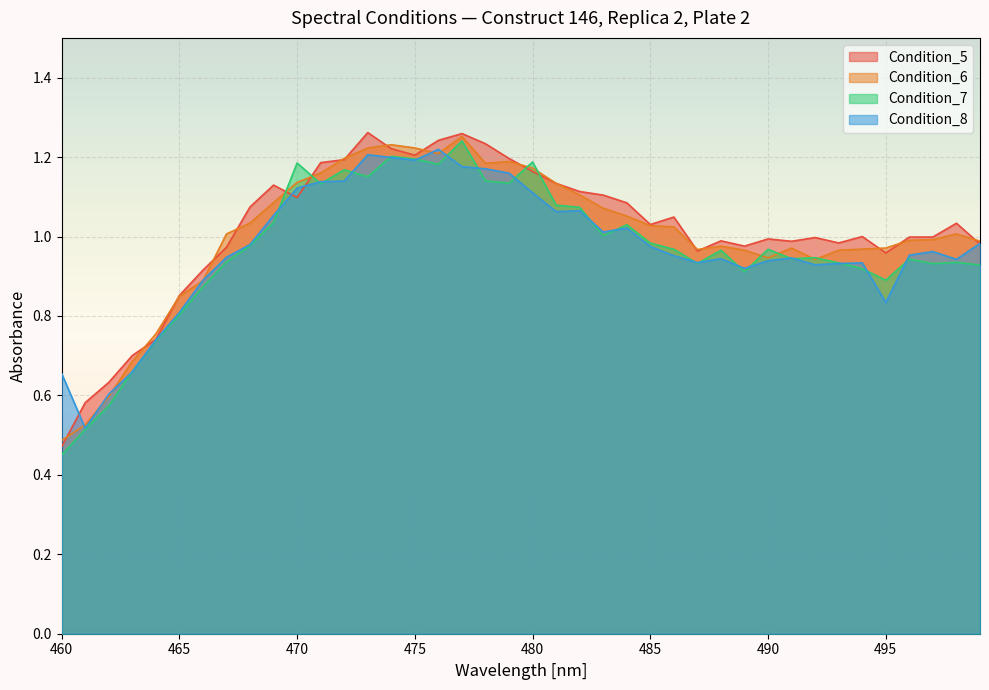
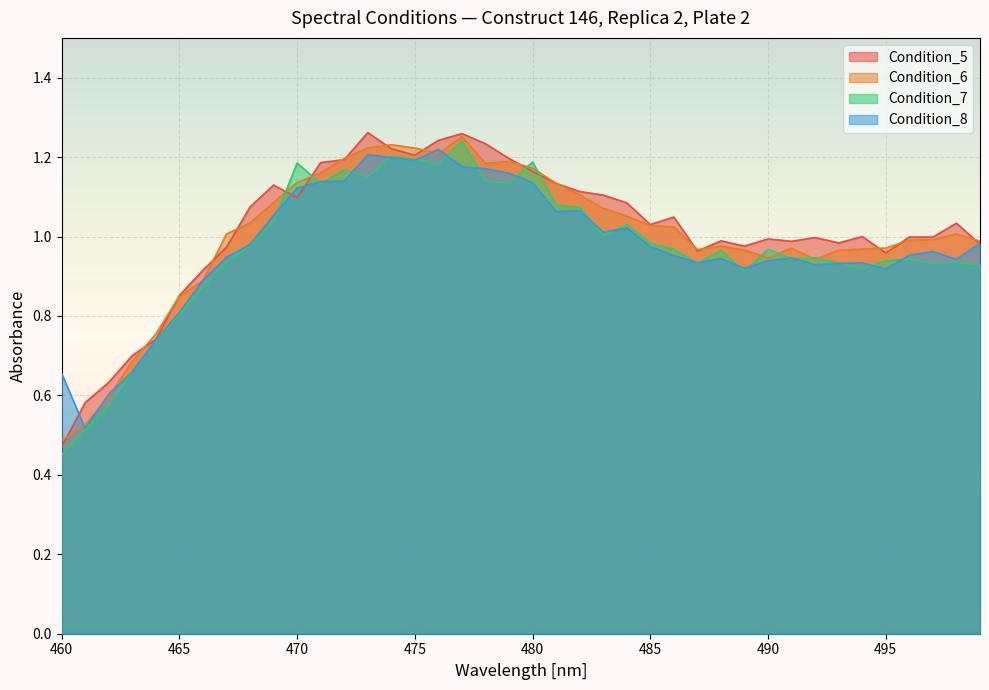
  {
    "Condition_7": {
      "460": 0.45,
      "470": 1.19,
      "480": 1.19,
      "485": 0.98,
      "490": 0.97,
-     "495": 0.89
+     "495": 0.94
    },
    "Condition_8": {
      "460": 0.66,
      "470": 1.12,
-     "480": 1.11,
+     "480": 1.14,
      "485": 0.97,
      "490": 0.94,
-     "495": 0.83
+     "495": 0.92
    }
  }
